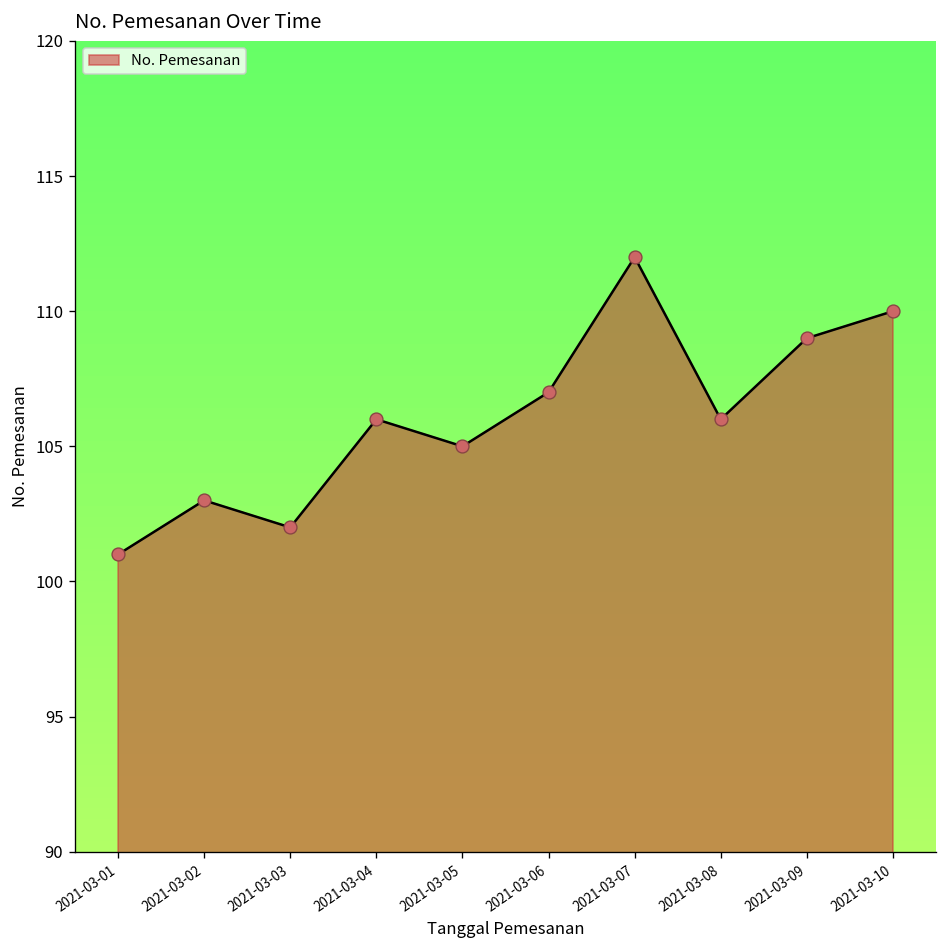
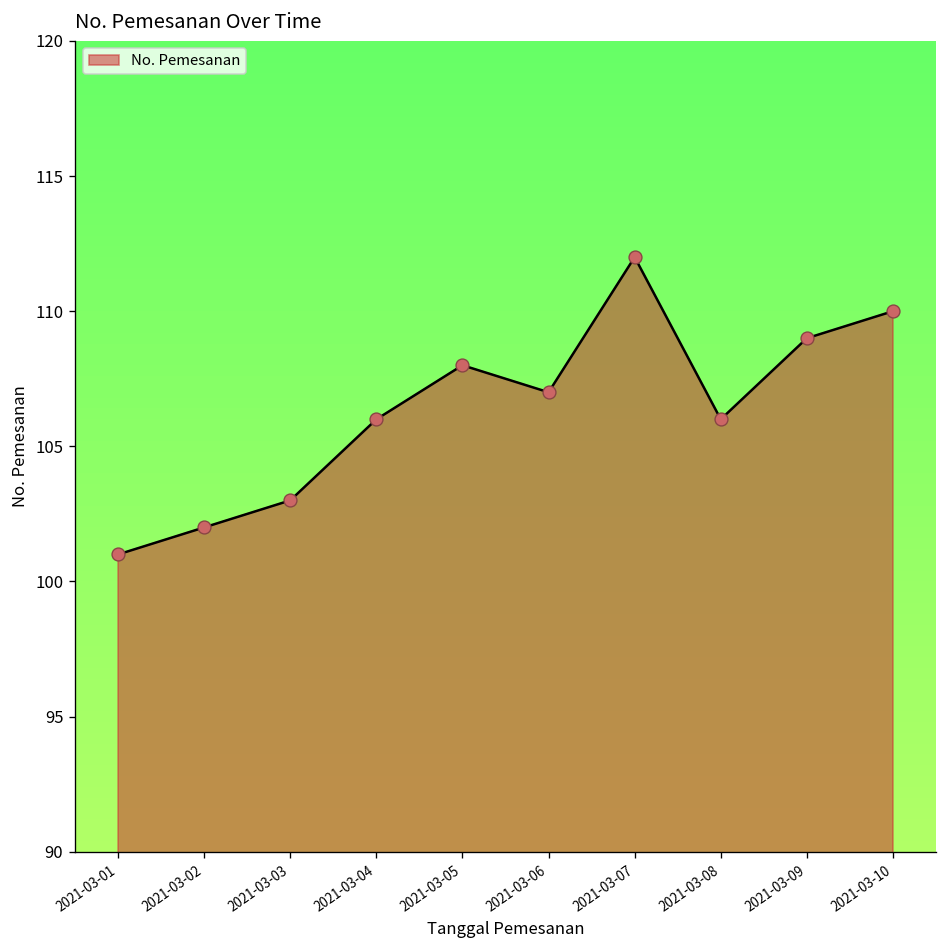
  {
    "2021-03-01": 101,
-   "2021-03-02": 103,
-   "2021-03-03": 102,
+   "2021-03-02": 102,
+   "2021-03-03": 103,
    "2021-03-04": 106,
-   "2021-03-05": 105,
+   "2021-03-05": 108,
    "2021-03-06": 107,
    "2021-03-07": 112,
    "2021-03-08": 106,
    "2021-03-09": 109,
    "2021-03-10": 110
  }
